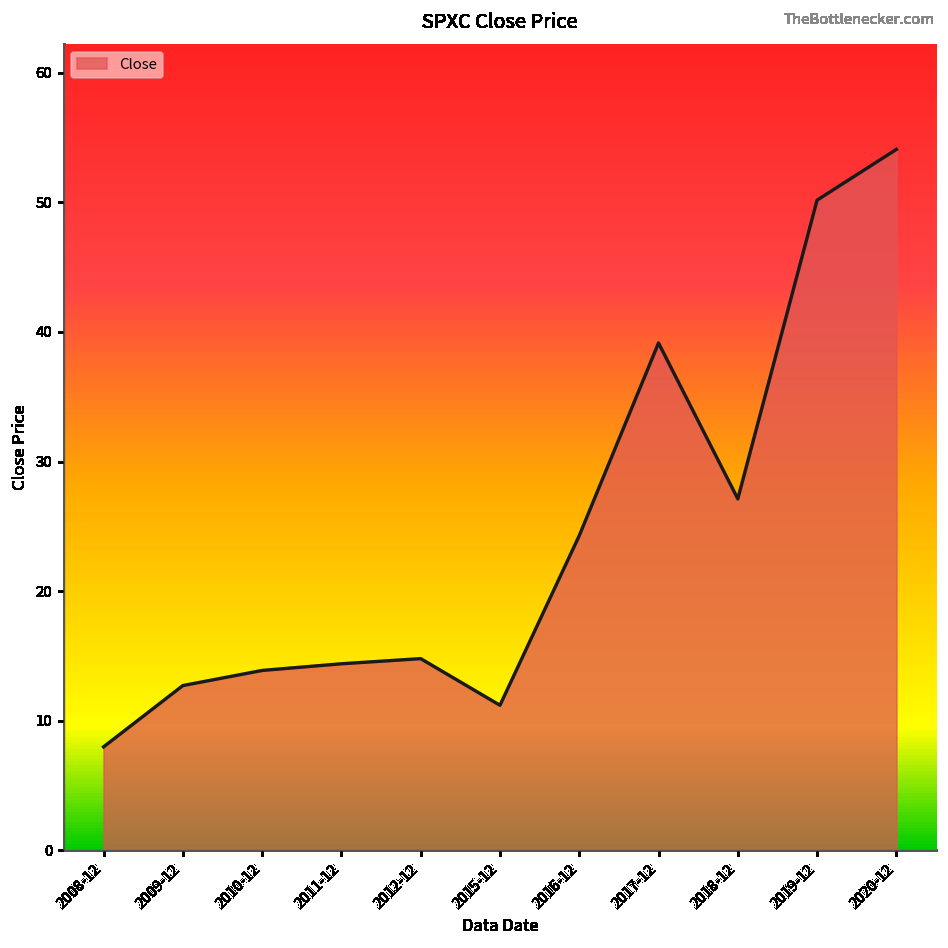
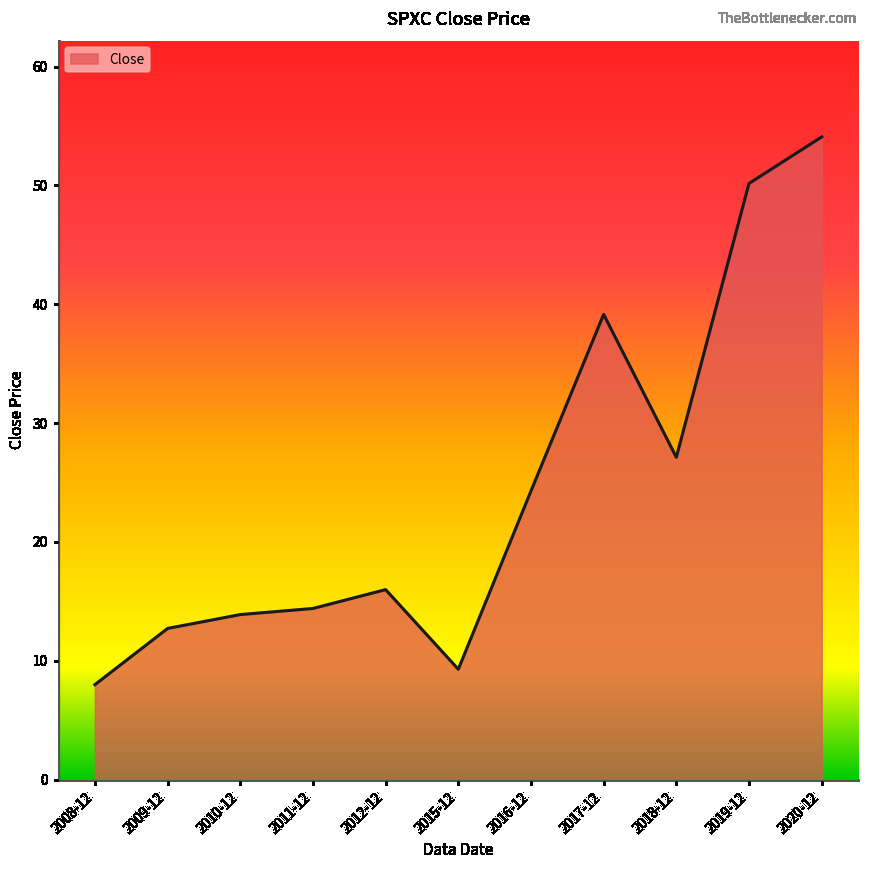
  {
    "2008-12": 8.0,
    "2009-12": 12.7,
    "2010-12": 13.9,
    "2011-12": 14.4,
-   "2012-12": 14.8,
-   "2015-12": 11.2,
+   "2012-12": 16.0,
+   "2015-12": 9.3,
    "2016-12": 24.3,
    "2017-12": 39.1,
    "2018-12": 27.1,
    "2019-12": 50.2,
    "2020-12": 54.1
  }
